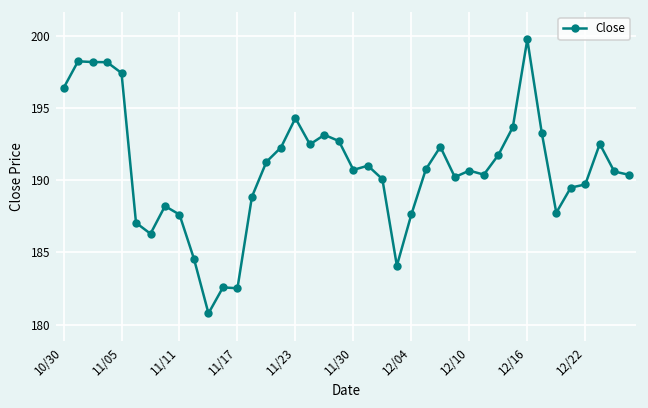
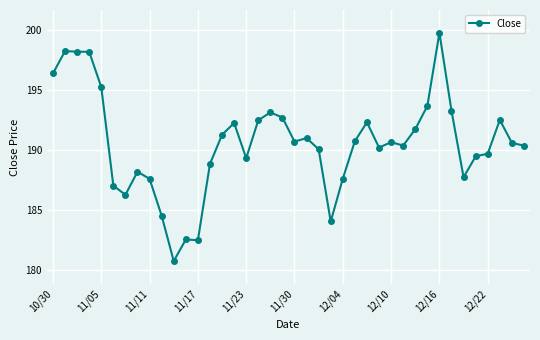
  {
    "10/30": 196.4,
-   "11/05": 197.5,
+   "11/05": 195.3,
    "11/11": 187.6,
    "11/17": 182.5,
-   "11/23": 194.3,
+   "11/23": 189.4,
    "11/30": 190.7,
    "12/04": 187.6,
    "12/10": 190.7,
    "12/16": 199.8,
    "12/22": 189.7
  }
